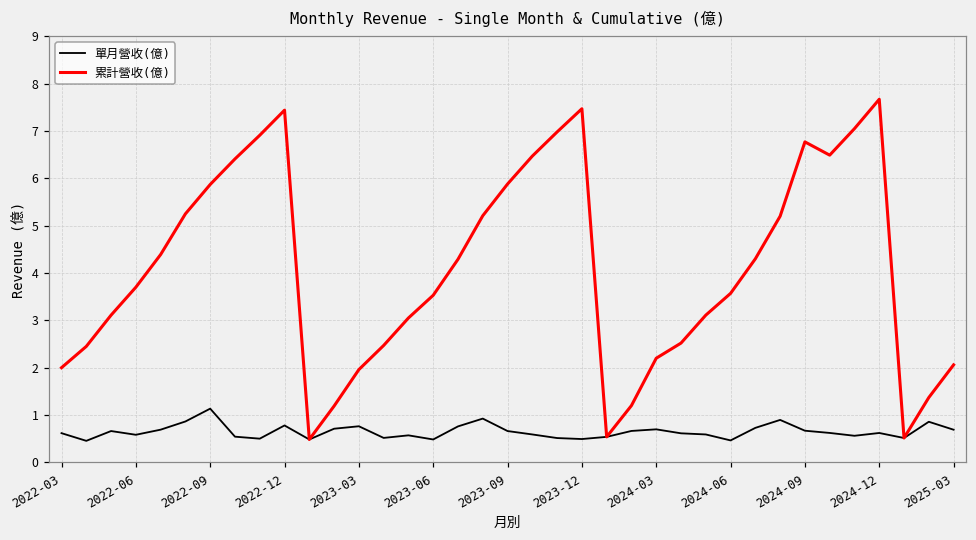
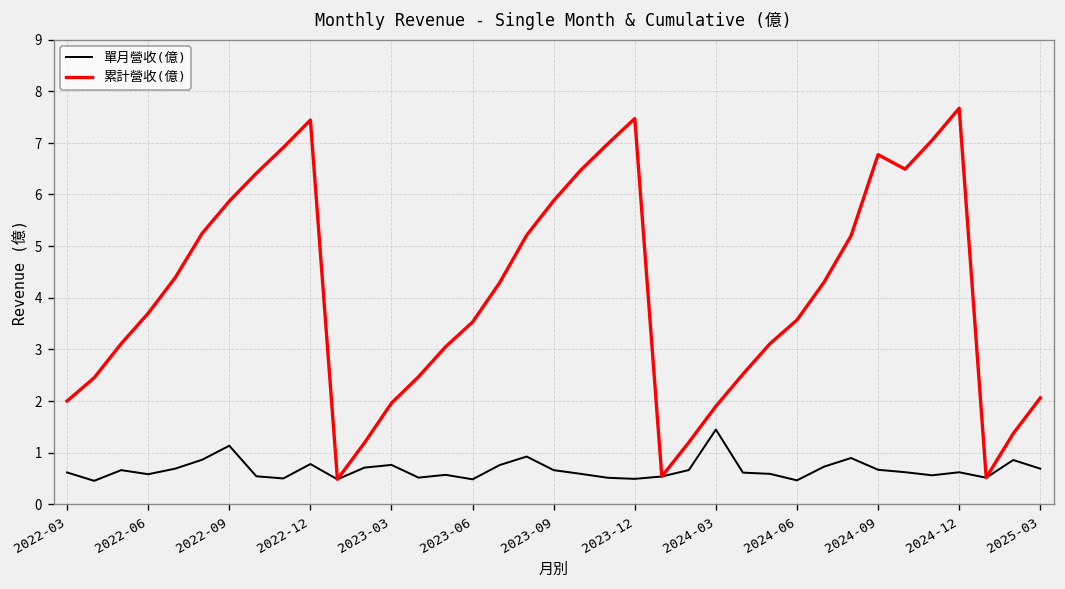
  {
    "單月營收(億)": {
      "2022-03": 0.6,
      "2022-06": 0.6,
      "2022-09": 1.1,
      "2022-12": 0.8,
      "2023-03": 0.8,
      "2023-06": 0.5,
      "2023-09": 0.7,
      "2023-12": 0.5,
-     "2024-03": 0.7,
+     "2024-03": 1.4,
      "2024-06": 0.5,
      "2024-09": 0.7,
      "2024-12": 0.6,
      "2025-03": 0.7
    },
    "累計營收(億)": {
      "2022-03": 2.0,
      "2022-06": 3.7,
      "2022-09": 5.9,
      "2022-12": 7.4,
      "2023-03": 2.0,
      "2023-06": 3.5,
      "2023-09": 5.9,
      "2023-12": 7.5,
-     "2024-03": 2.2,
+     "2024-03": 1.9,
      "2024-06": 3.6,
      "2024-09": 6.8,
      "2024-12": 7.7,
      "2025-03": 2.1
    }
  }
